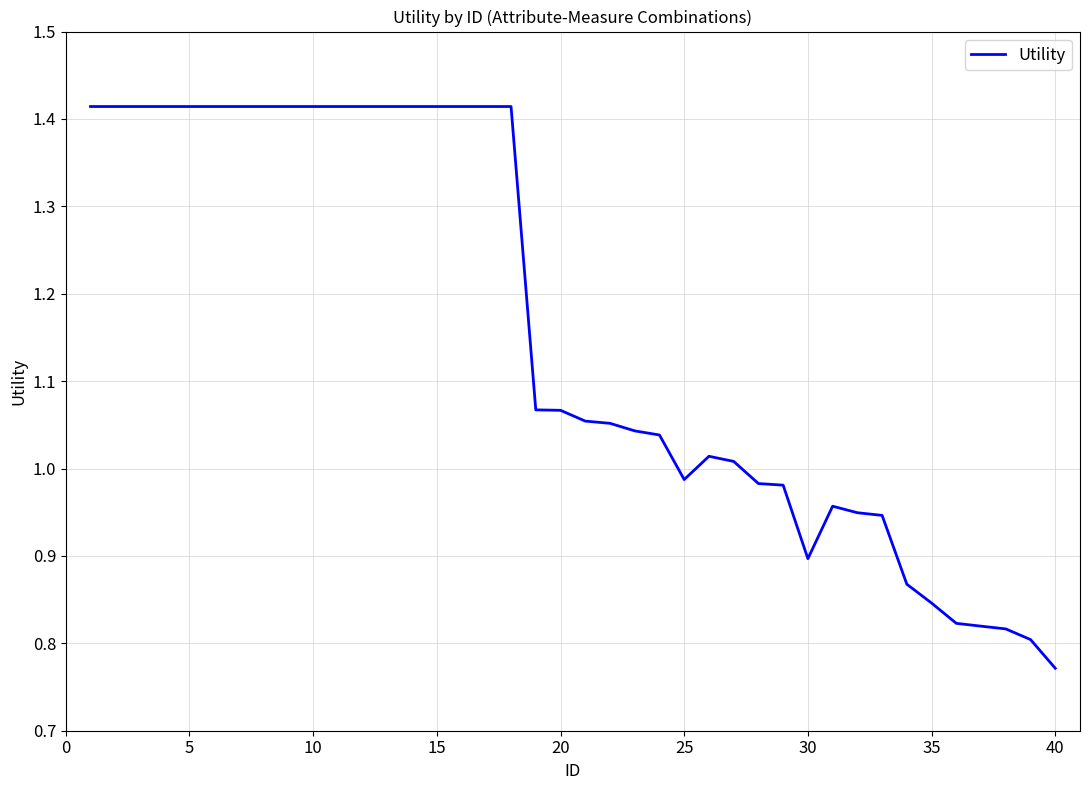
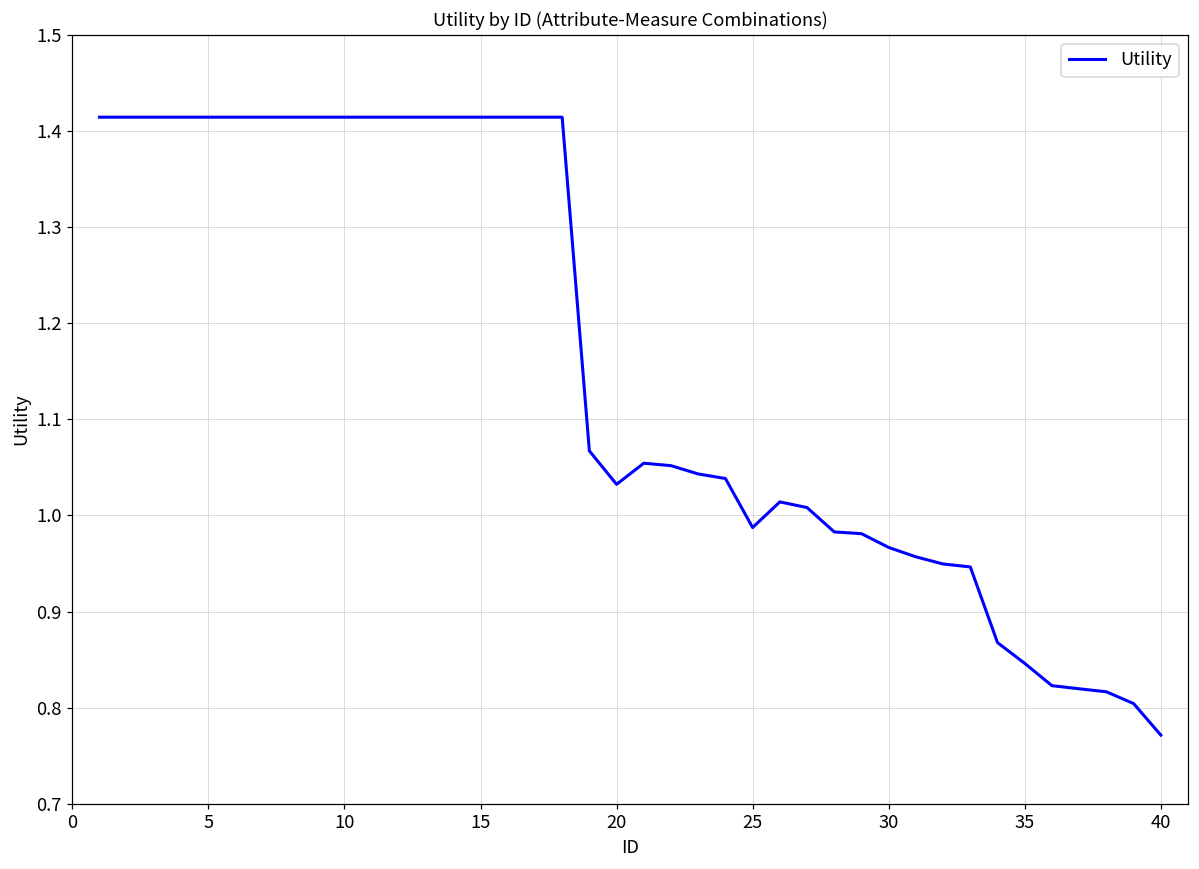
  {
    "5": 1.41,
    "10": 1.41,
    "15": 1.41,
-   "20": 1.07,
+   "20": 1.03,
    "25": 0.99,
-   "30": 0.90,
+   "30": 0.97,
    "35": 0.85,
    "40": 0.77
  }
